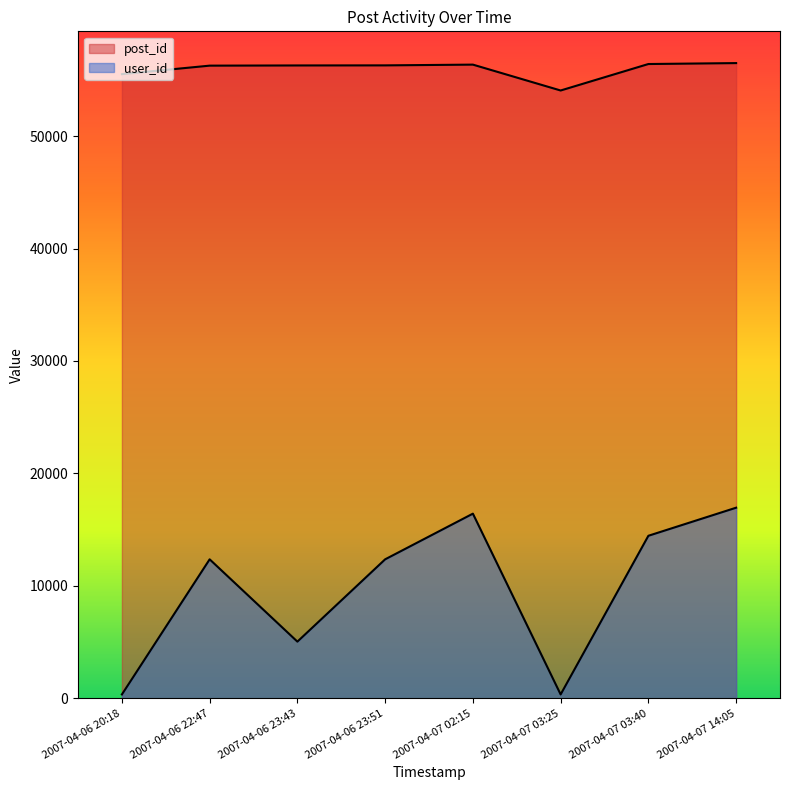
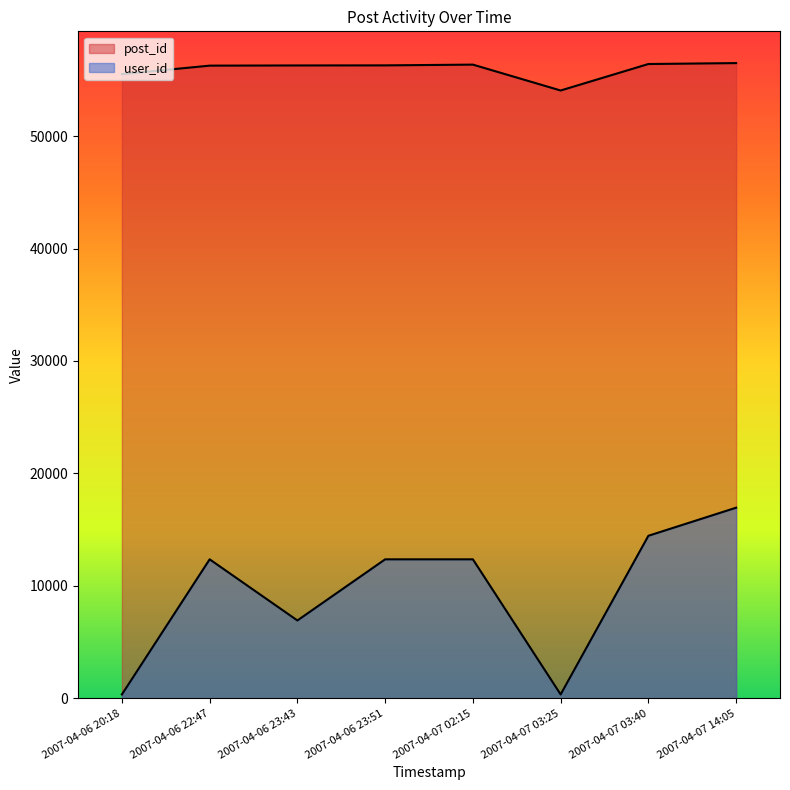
  {
    "post_id": {
      "2007-04-06 22:47": 56300,
      "2007-04-06 23:43": 56300,
      "2007-04-06 23:51": 56300,
      "2007-04-07 02:15": 56400,
      "2007-04-07 03:25": 54100,
      "2007-04-07 03:40": 56400,
      "2007-04-07 14:05": 56500
    },
    "user_id": {
      "2007-04-06 20:18": 300,
      "2007-04-06 22:47": 12400,
-     "2007-04-06 23:43": 5000,
+     "2007-04-06 23:43": 6900,
      "2007-04-06 23:51": 12400,
-     "2007-04-07 02:15": 16400,
+     "2007-04-07 02:15": 12400,
      "2007-04-07 03:25": 300,
      "2007-04-07 03:40": 14500,
      "2007-04-07 14:05": 16900
    }
  }
